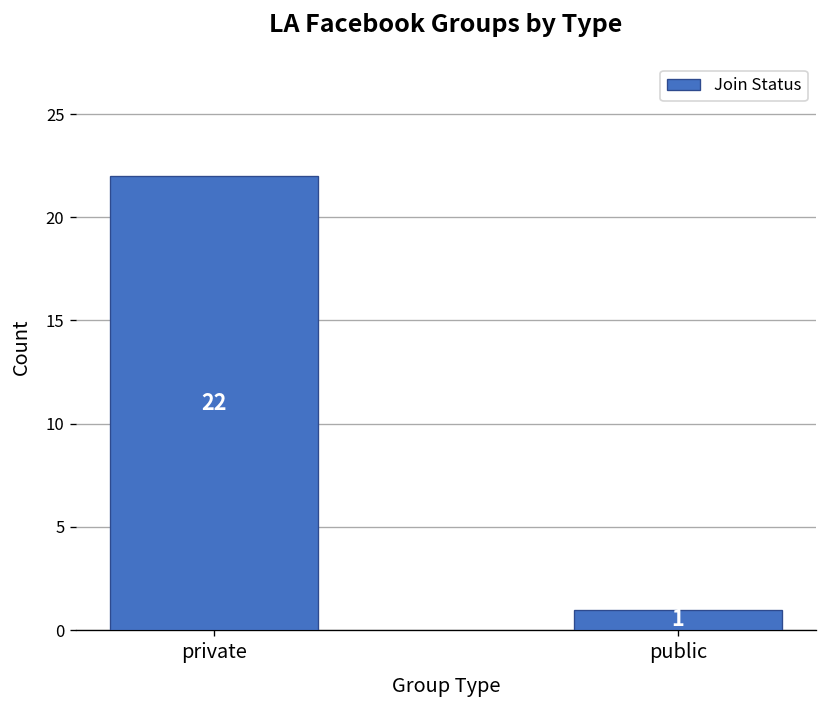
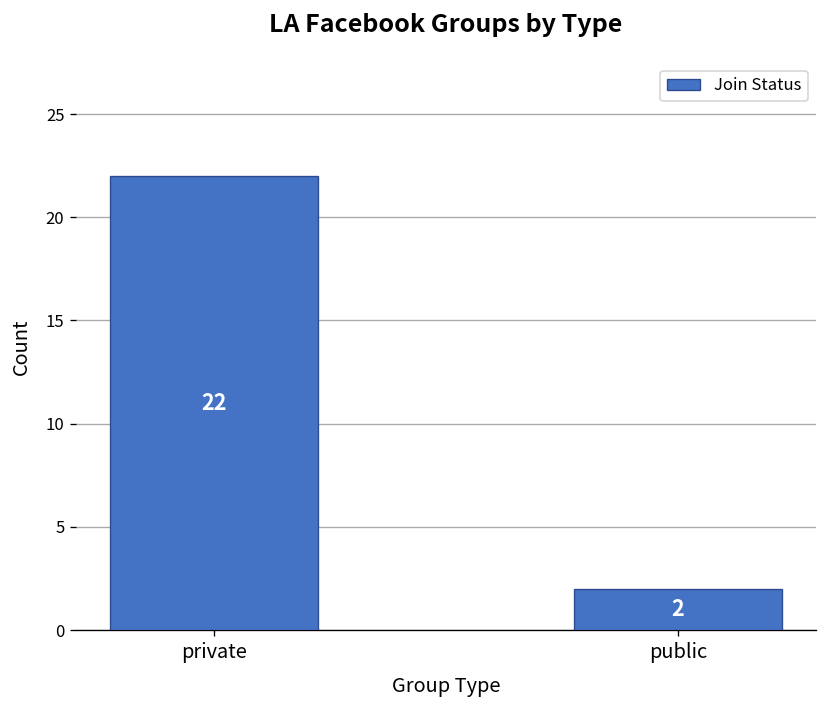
  {
    "private": 22,
-   "public": 1
+   "public": 2
  }
